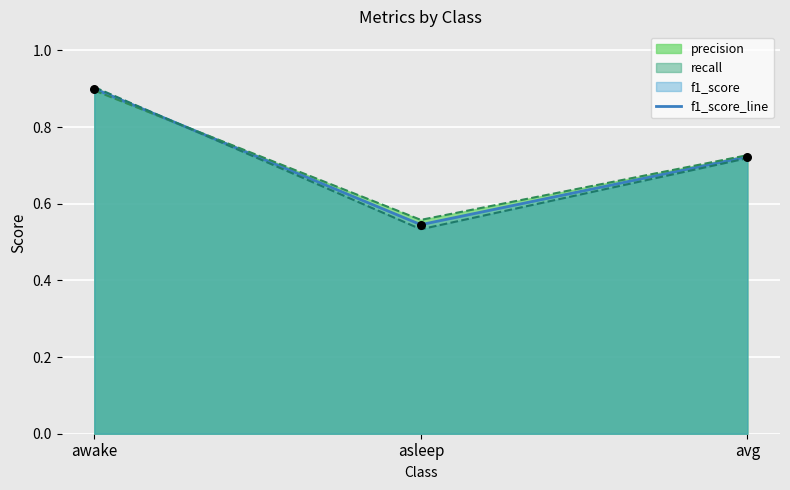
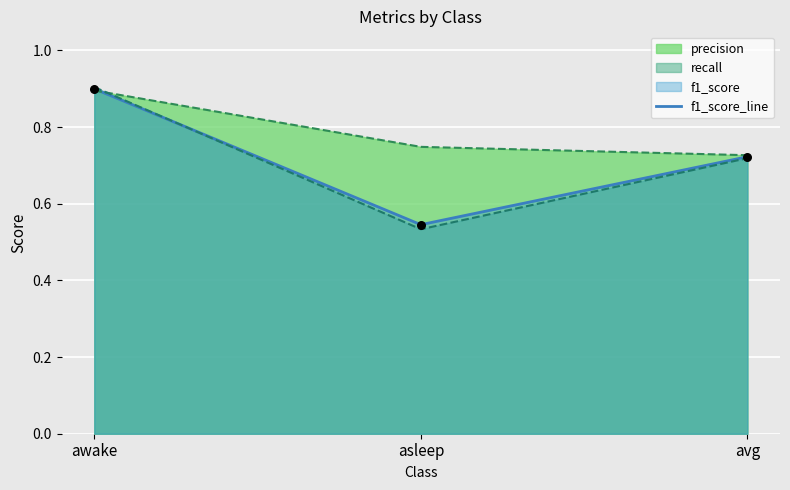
  {
    "precision": {
-     "asleep": 0.56
+     "asleep": 0.75
    },
    "recall": {
      "asleep": 0.53
    },
    "f1_score": {
      "asleep": 0.55
    }
  }
